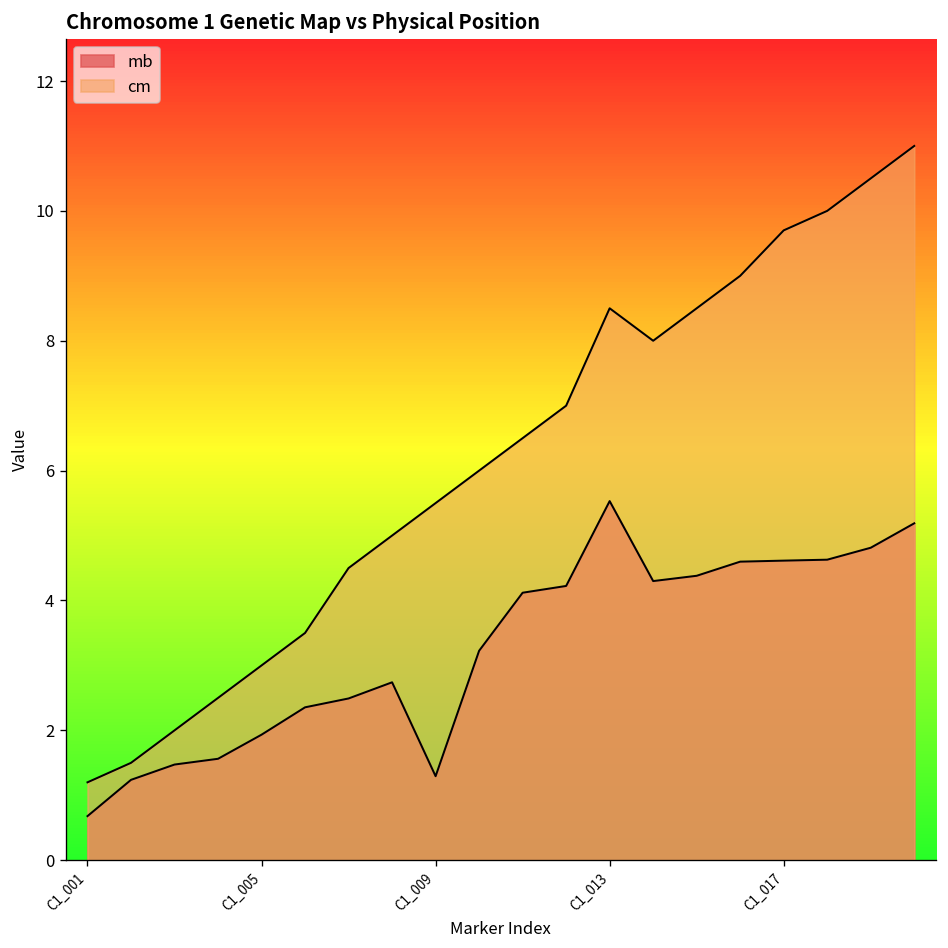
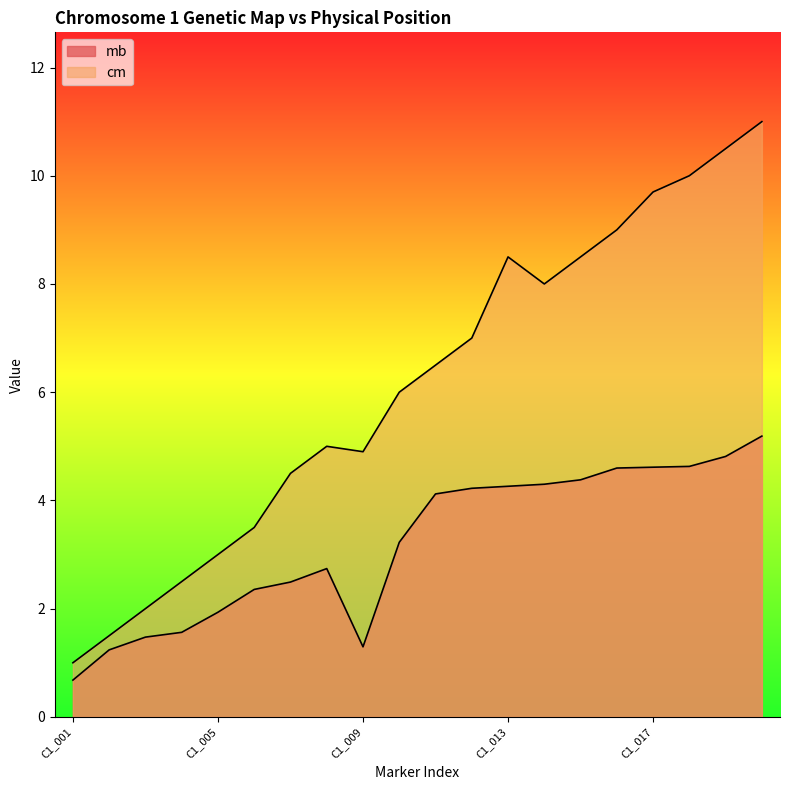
  {
    "mb": {
      "C1_001": 0.7,
      "C1_005": 1.9,
      "C1_009": 1.3,
-     "C1_013": 5.5,
+     "C1_013": 4.3,
      "C1_017": 4.6
    },
    "cm": {
-     "C1_001": 1.2,
+     "C1_001": 1.0,
      "C1_005": 3.0,
-     "C1_009": 5.5,
+     "C1_009": 4.9,
      "C1_013": 8.5,
      "C1_017": 9.7
    }
  }
